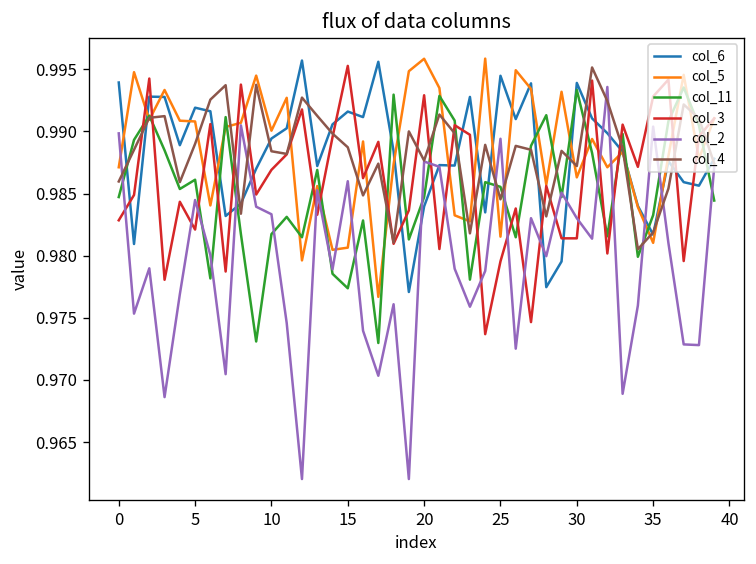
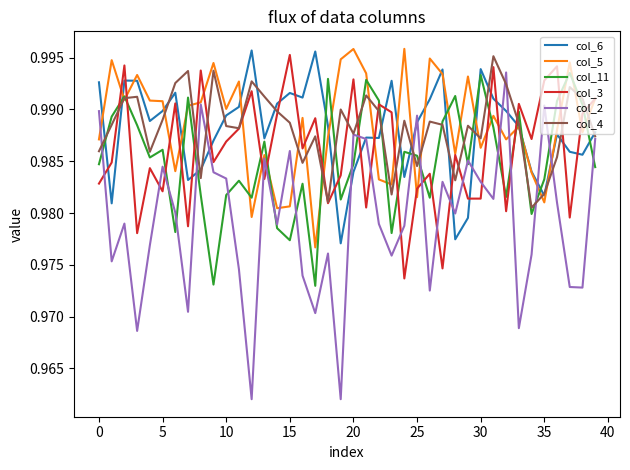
  {
    "col_6": {
-     "0": 0.9939,
-     "5": 0.9919,
+     "0": 0.9926,
+     "5": 0.9899,
      "10": 0.9894,
      "15": 0.9916,
      "20": 0.9840,
-     "25": 0.9945,
+     "25": 0.9888,
      "30": 0.9939
    },
    "col_5": {
      "0": 0.9871,
      "5": 0.9908,
      "10": 0.9901,
      "15": 0.9806,
      "20": 0.9958,
      "25": 0.9815,
      "30": 0.9863,
      "35": 0.9810
    },
    "col_11": {
      "0": 0.9847,
      "5": 0.9861,
      "10": 0.9817,
      "15": 0.9774,
      "20": 0.9847,
      "25": 0.9855,
      "30": 0.9933,
      "35": 0.9833
    },
    "col_3": {
      "0": 0.9828,
      "5": 0.9821,
      "10": 0.9869,
      "15": 0.9953,
      "20": 0.9929,
-     "25": 0.9795,
+     "25": 0.9824,
      "30": 0.9814
    },
    "col_2": {
      "0": 0.9898,
      "5": 0.9845,
      "10": 0.9833,
      "15": 0.9860,
      "25": 0.9894,
      "30": 0.9830
    },
    "col_4": {
      "0": 0.9860,
      "5": 0.9890,
      "10": 0.9884,
      "15": 0.9887,
      "25": 0.9845,
      "30": 0.9872
    }
  }
